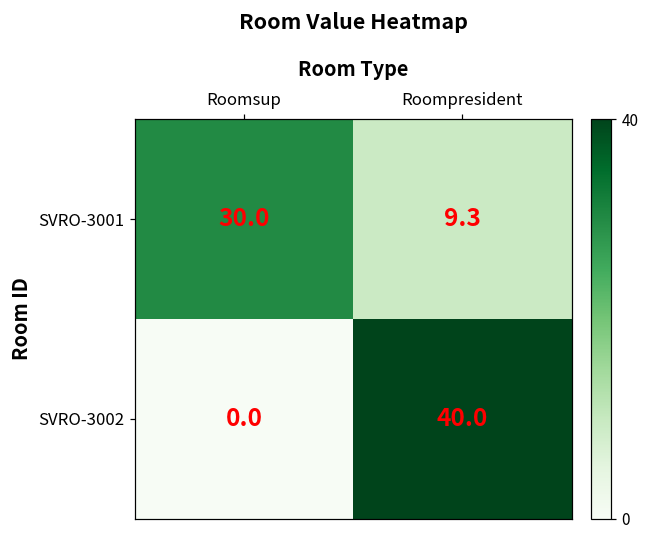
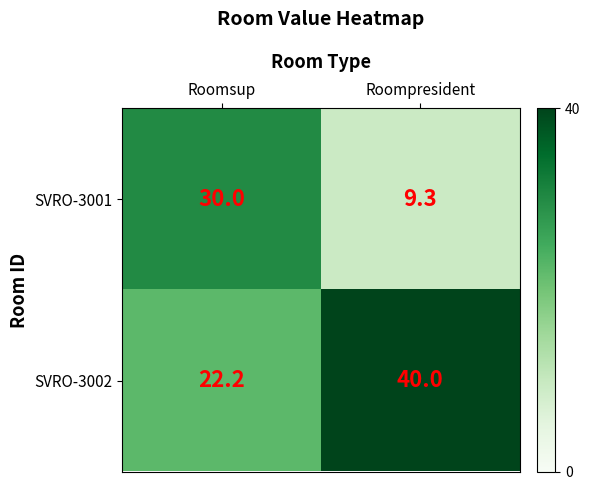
  {
    "SVRO-3001": {
      "Roomsup": 30.0,
      "Roompresident": 9.3
    },
    "SVRO-3002": {
-     "Roomsup": 0.0,
+     "Roomsup": 22.2,
      "Roompresident": 40.0
    }
  }
